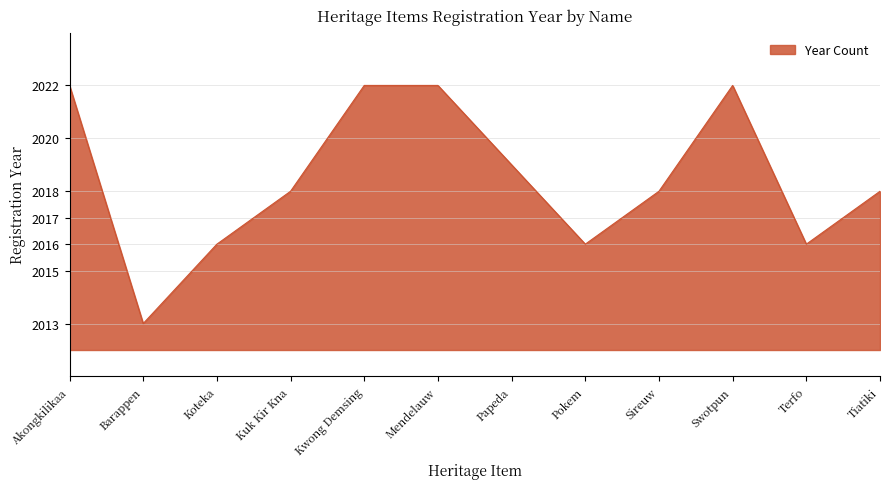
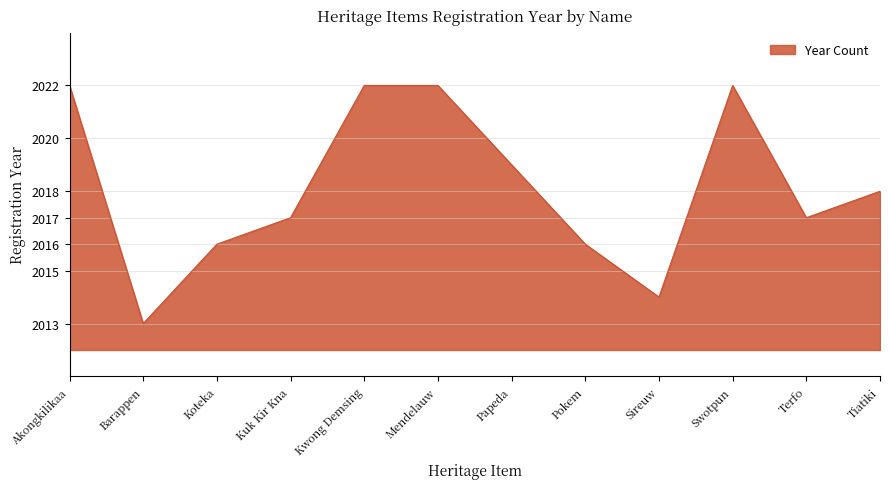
  {
    "Akongkilikaa": 2022,
    "Barappen": 2013,
    "Koteka": 2016,
-   "Kuk Kir Kna": 2018,
+   "Kuk Kir Kna": 2017,
    "Kwong Demsing": 2022,
    "Mendelauw": 2022,
    "Papeda": 2019,
    "Pokem": 2016,
-   "Sireuw": 2018,
+   "Sireuw": 2014,
    "Swotpun": 2022,
-   "Terfo": 2016,
+   "Terfo": 2017,
    "Tiatiki": 2018
  }
